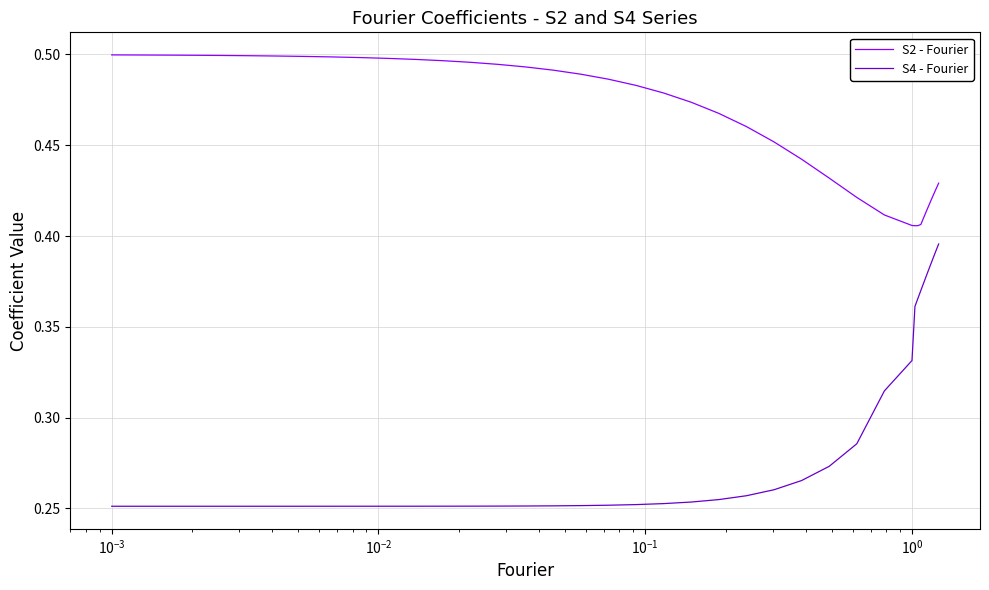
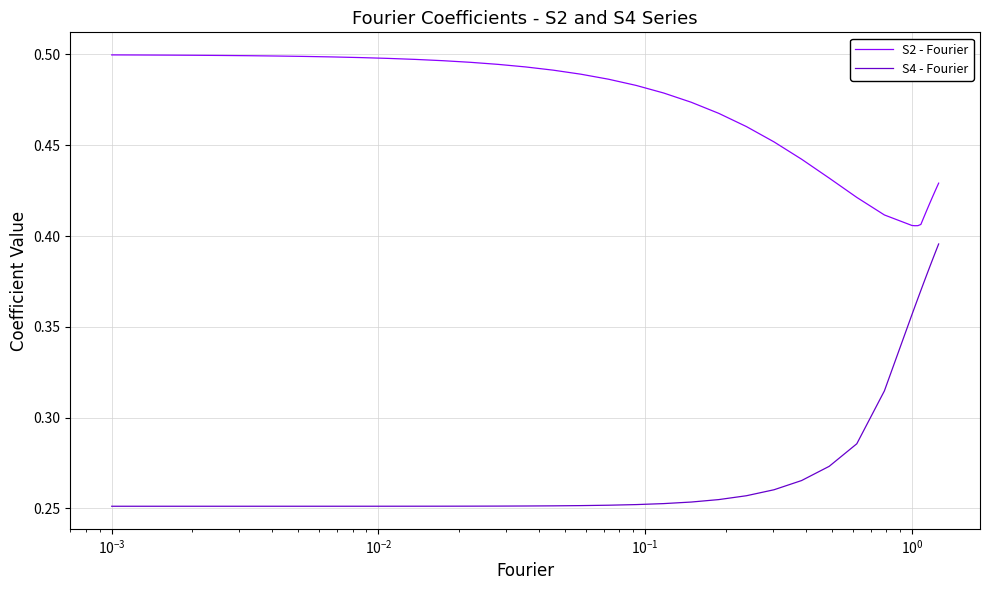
  {
    "S2 - Fourier": {
      "10^-3": 0.500,
      "10^0": 0.406
    },
    "S4 - Fourier": {
      "10^-3": 0.251,
-     "10^0": 0.331
+     "10^0": 0.357
    }
  }
